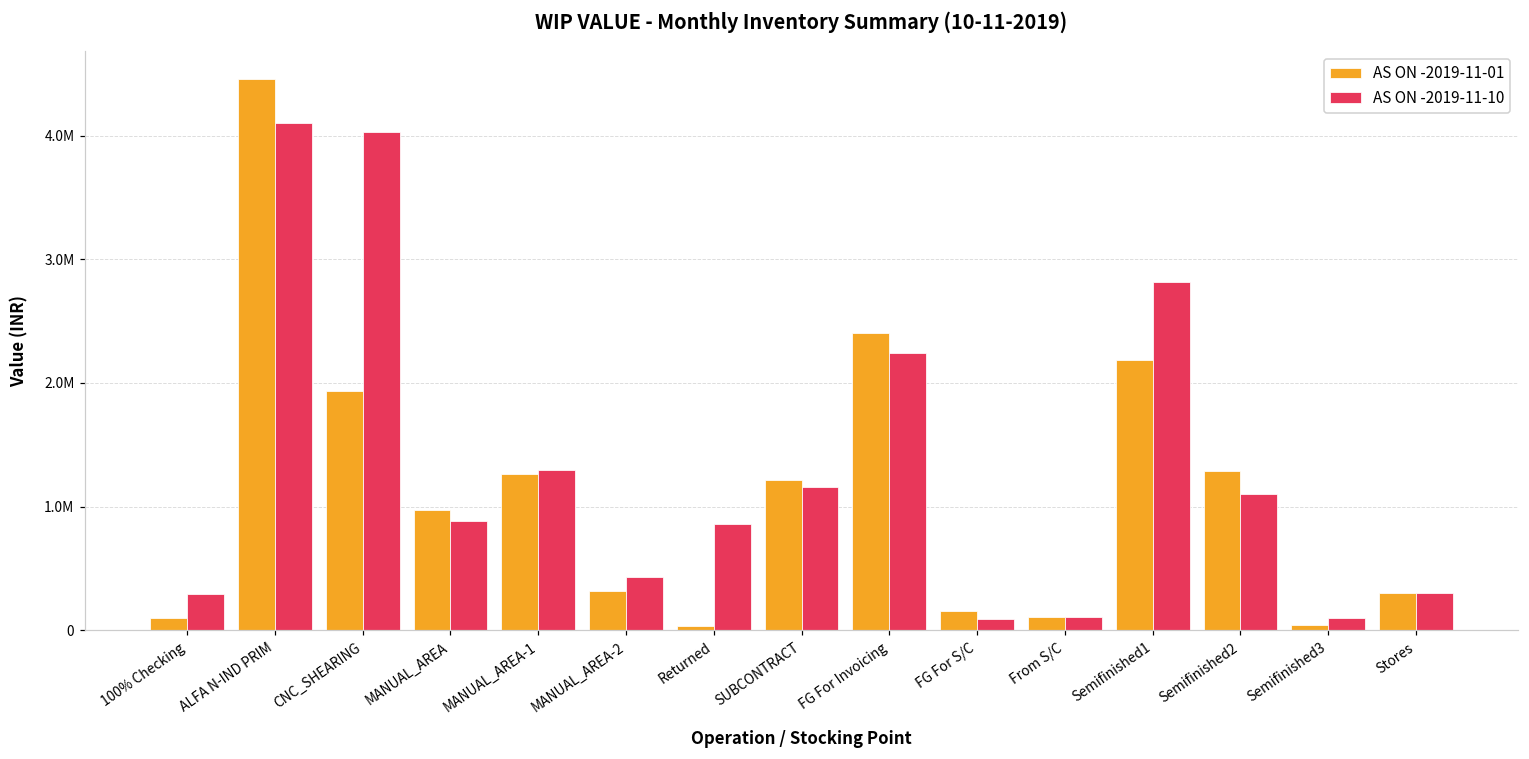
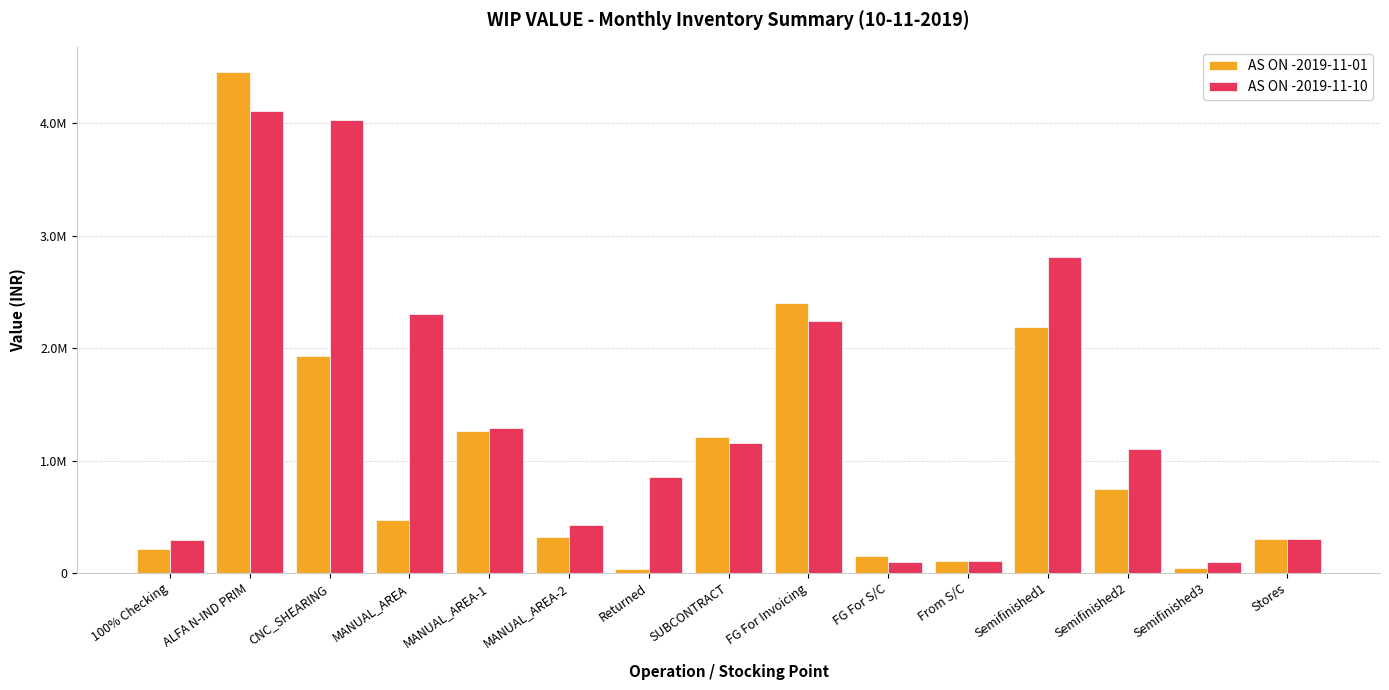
  {
    "AS ON -2019-11-01": {
-     "100% Checking": 100000,
+     "100% Checking": 210000,
      "ALFA N-IND PRIM": 4460000,
      "CNC_SHEARING": 1930000,
-     "MANUAL_AREA": 970000,
+     "MANUAL_AREA": 470000,
      "MANUAL_AREA-1": 1270000,
      "MANUAL_AREA-2": 320000,
      "Returned": 30000,
      "SUBCONTRACT": 1210000,
      "FG For Invoicing": 2400000,
      "FG For S/C": 150000,
      "From S/C": 110000,
      "Semifinished1": 2190000,
-     "Semifinished2": 1290000,
+     "Semifinished2": 750000,
      "Semifinished3": 40000,
      "Stores": 300000
    },
    "AS ON -2019-11-10": {
      "100% Checking": 300000,
      "ALFA N-IND PRIM": 4110000,
      "CNC_SHEARING": 4030000,
-     "MANUAL_AREA": 880000,
+     "MANUAL_AREA": 2300000,
      "MANUAL_AREA-1": 1290000,
      "MANUAL_AREA-2": 430000,
      "Returned": 860000,
      "SUBCONTRACT": 1160000,
      "FG For Invoicing": 2240000,
      "FG For S/C": 90000,
      "From S/C": 110000,
      "Semifinished1": 2810000,
      "Semifinished2": 1100000,
      "Semifinished3": 100000,
      "Stores": 300000
    }
  }
